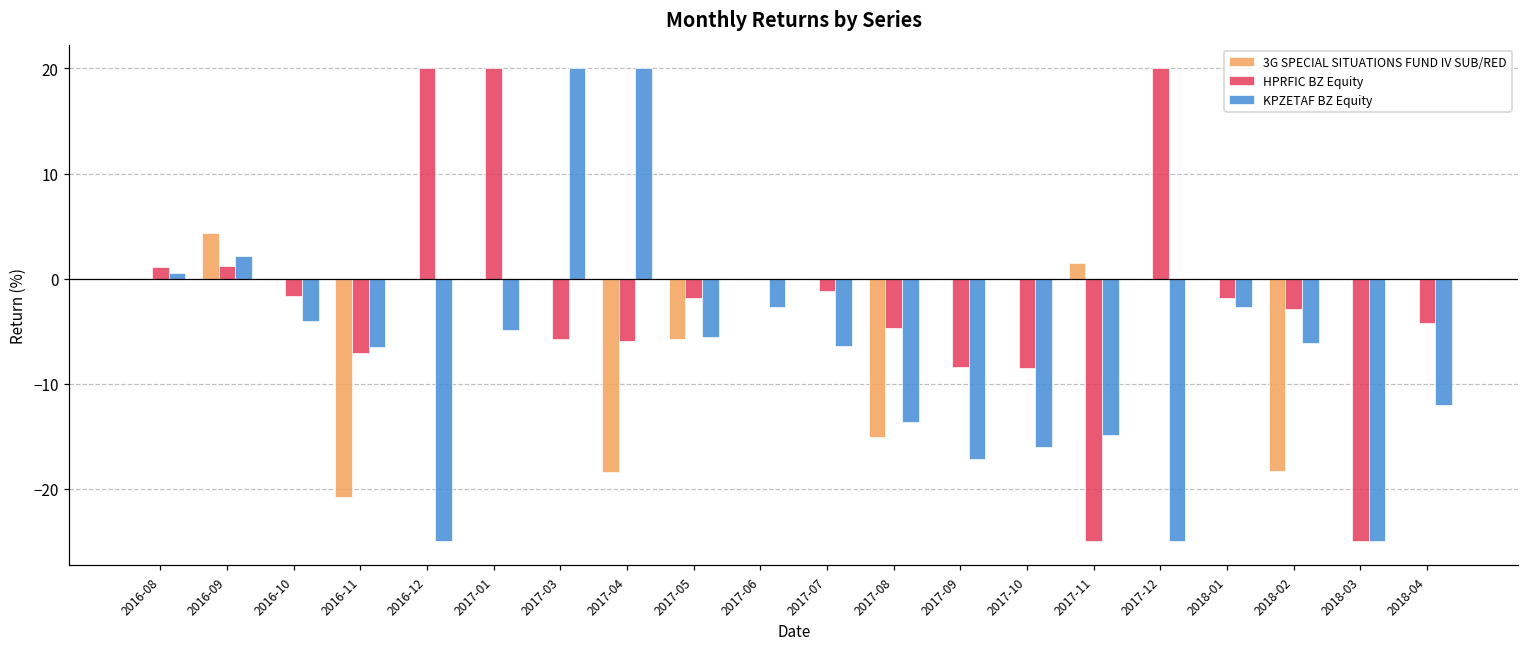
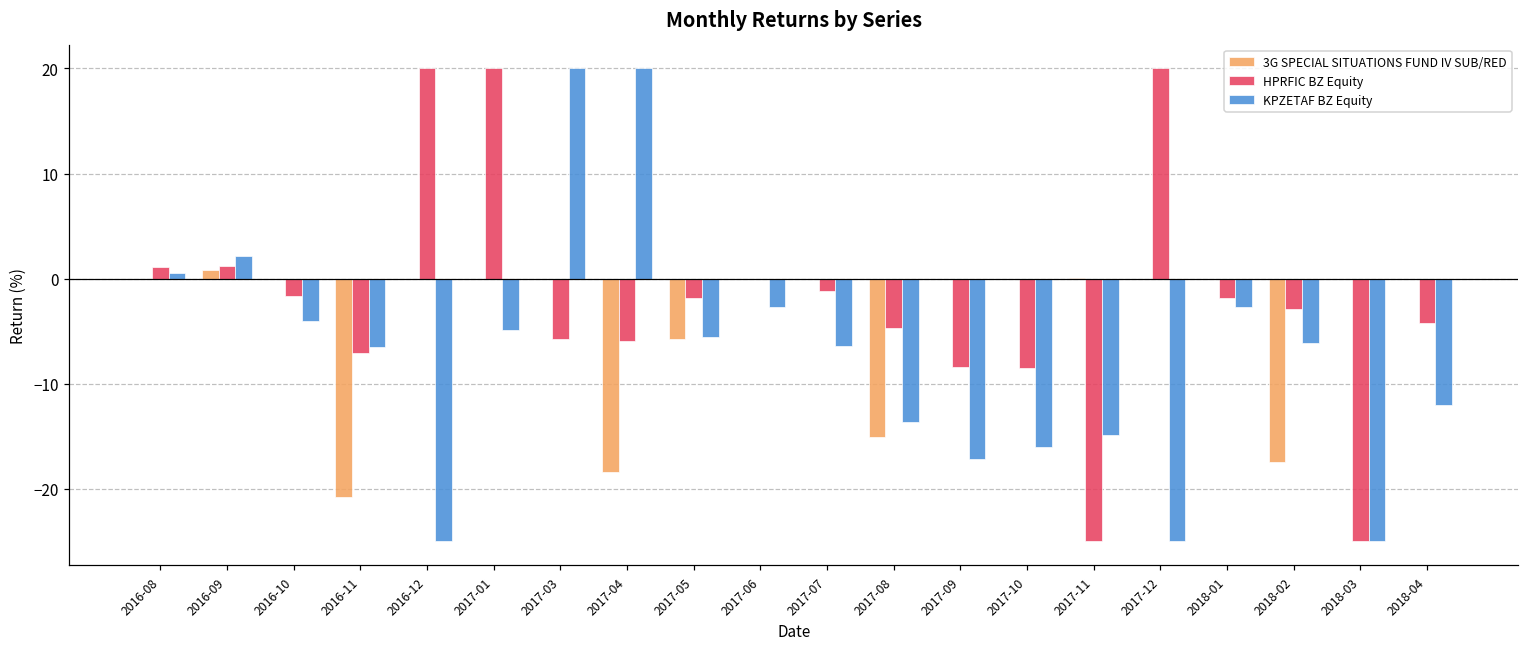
  {
    "3G SPECIAL SITUATIONS FUND IV SUB/RED": {
      "2016-08": 0,
-     "2016-09": 4,
+     "2016-09": 1,
      "2016-10": 0,
      "2016-11": -21,
      "2016-12": 0,
      "2017-01": 0,
      "2017-03": 0,
      "2017-04": -18,
      "2017-05": -6,
      "2017-06": 0,
      "2017-07": 0,
      "2017-08": -15,
      "2017-09": 0,
-     "2017-11": 2,
+     "2017-11": 0,
      "2017-12": 0,
      "2018-01": 0,
-     "2018-02": -18,
+     "2018-02": -17,
      "2018-03": 0
    },
    "HPRFIC BZ Equity": {
      "2016-08": 1,
      "2016-09": 1,
      "2016-10": -2,
      "2016-11": -7,
      "2016-12": 20,
      "2017-01": 20,
      "2017-03": -6,
      "2017-04": -6,
      "2017-05": -2,
      "2017-07": -1,
      "2017-08": -5,
      "2017-09": -8,
      "2017-10": -8,
      "2017-11": -25,
      "2017-12": 20,
      "2018-01": -2,
      "2018-02": -3,
      "2018-03": -25,
      "2018-04": -4
    },
    "KPZETAF BZ Equity": {
      "2016-08": 1,
      "2016-09": 2,
      "2016-10": -4,
      "2016-11": -6,
      "2016-12": -25,
      "2017-01": -5,
      "2017-03": 20,
      "2017-04": 20,
      "2017-05": -6,
      "2017-06": -3,
      "2017-07": -6,
      "2017-08": -14,
      "2017-09": -17,
      "2017-10": -16,
      "2017-11": -15,
      "2017-12": -25,
      "2018-01": -3,
      "2018-02": -6,
      "2018-03": -25,
      "2018-04": -12
    }
  }
